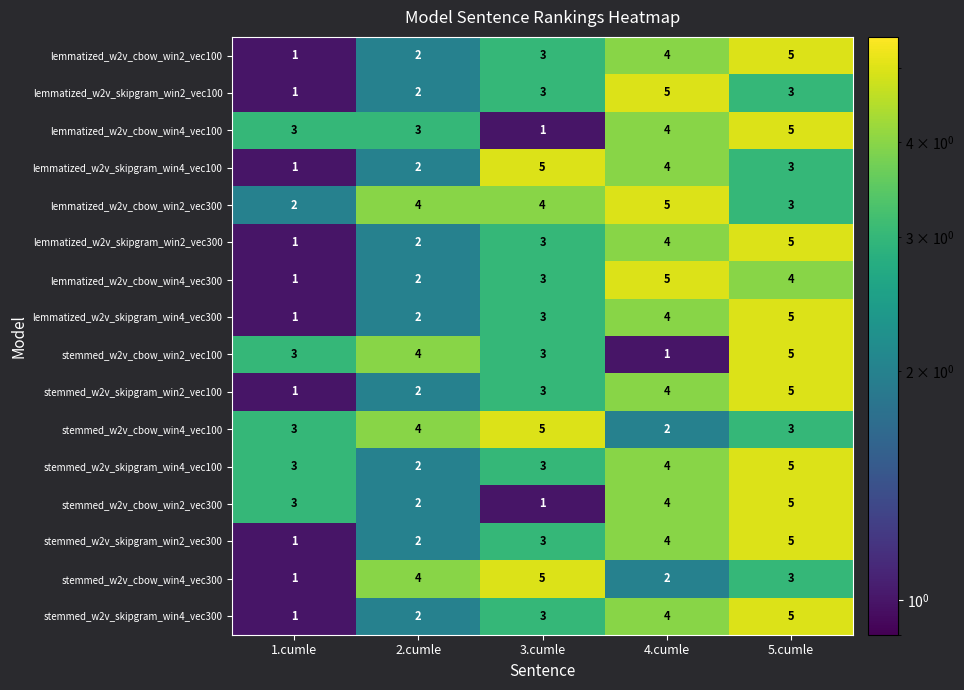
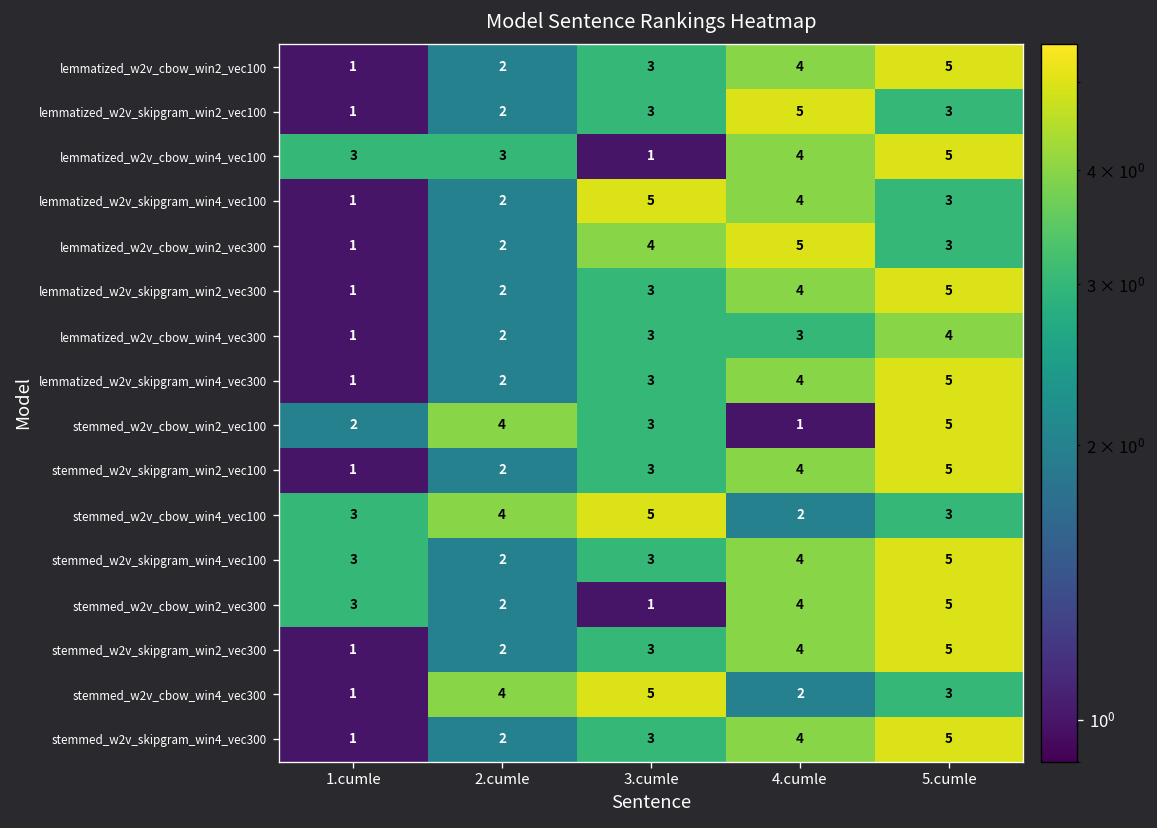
  {
    "lemmatized_w2v_cbow_win2_vec100": {
      "1.cumle": 1,
      "2.cumle": 2,
      "3.cumle": 3,
      "4.cumle": 4,
      "5.cumle": 5
    },
    "lemmatized_w2v_skipgram_win2_vec100": {
      "1.cumle": 1,
      "2.cumle": 2,
      "3.cumle": 3,
      "4.cumle": 5,
      "5.cumle": 3
    },
    "lemmatized_w2v_cbow_win4_vec100": {
      "1.cumle": 3,
      "2.cumle": 3,
      "3.cumle": 1,
      "4.cumle": 4,
      "5.cumle": 5
    },
    "lemmatized_w2v_skipgram_win4_vec100": {
      "1.cumle": 1,
      "2.cumle": 2,
      "3.cumle": 5,
      "4.cumle": 4,
      "5.cumle": 3
    },
    "lemmatized_w2v_cbow_win2_vec300": {
-     "1.cumle": 2,
-     "2.cumle": 4,
+     "1.cumle": 1,
+     "2.cumle": 2,
      "3.cumle": 4,
      "4.cumle": 5,
      "5.cumle": 3
    },
    "lemmatized_w2v_skipgram_win2_vec300": {
      "1.cumle": 1,
      "2.cumle": 2,
      "3.cumle": 3,
      "4.cumle": 4,
      "5.cumle": 5
    },
    "lemmatized_w2v_cbow_win4_vec300": {
      "1.cumle": 1,
      "2.cumle": 2,
      "3.cumle": 3,
-     "4.cumle": 5,
+     "4.cumle": 3,
      "5.cumle": 4
    },
    "lemmatized_w2v_skipgram_win4_vec300": {
      "1.cumle": 1,
      "2.cumle": 2,
      "3.cumle": 3,
      "4.cumle": 4,
      "5.cumle": 5
    },
    "stemmed_w2v_cbow_win2_vec100": {
-     "1.cumle": 3,
+     "1.cumle": 2,
      "2.cumle": 4,
      "3.cumle": 3,
      "4.cumle": 1,
      "5.cumle": 5
    },
    "stemmed_w2v_skipgram_win2_vec100": {
      "1.cumle": 1,
      "2.cumle": 2,
      "3.cumle": 3,
      "4.cumle": 4,
      "5.cumle": 5
    },
    "stemmed_w2v_cbow_win4_vec100": {
      "1.cumle": 3,
      "2.cumle": 4,
      "3.cumle": 5,
      "4.cumle": 2,
      "5.cumle": 3
    },
    "stemmed_w2v_skipgram_win4_vec100": {
      "1.cumle": 3,
      "2.cumle": 2,
      "3.cumle": 3,
      "4.cumle": 4,
      "5.cumle": 5
    },
    "stemmed_w2v_cbow_win2_vec300": {
      "1.cumle": 3,
      "2.cumle": 2,
      "3.cumle": 1,
      "4.cumle": 4,
      "5.cumle": 5
    },
    "stemmed_w2v_skipgram_win2_vec300": {
      "1.cumle": 1,
      "2.cumle": 2,
      "3.cumle": 3,
      "4.cumle": 4,
      "5.cumle": 5
    },
    "stemmed_w2v_cbow_win4_vec300": {
      "1.cumle": 1,
      "2.cumle": 4,
      "3.cumle": 5,
      "4.cumle": 2,
      "5.cumle": 3
    },
    "stemmed_w2v_skipgram_win4_vec300": {
      "1.cumle": 1,
      "2.cumle": 2,
      "3.cumle": 3,
      "4.cumle": 4,
      "5.cumle": 5
    }
  }
